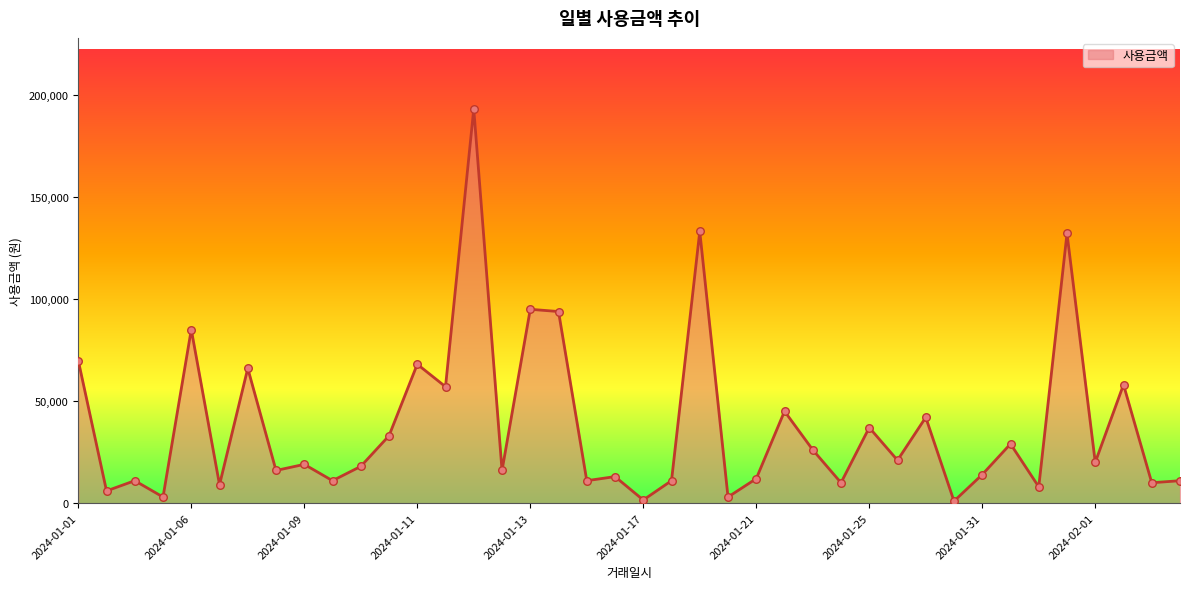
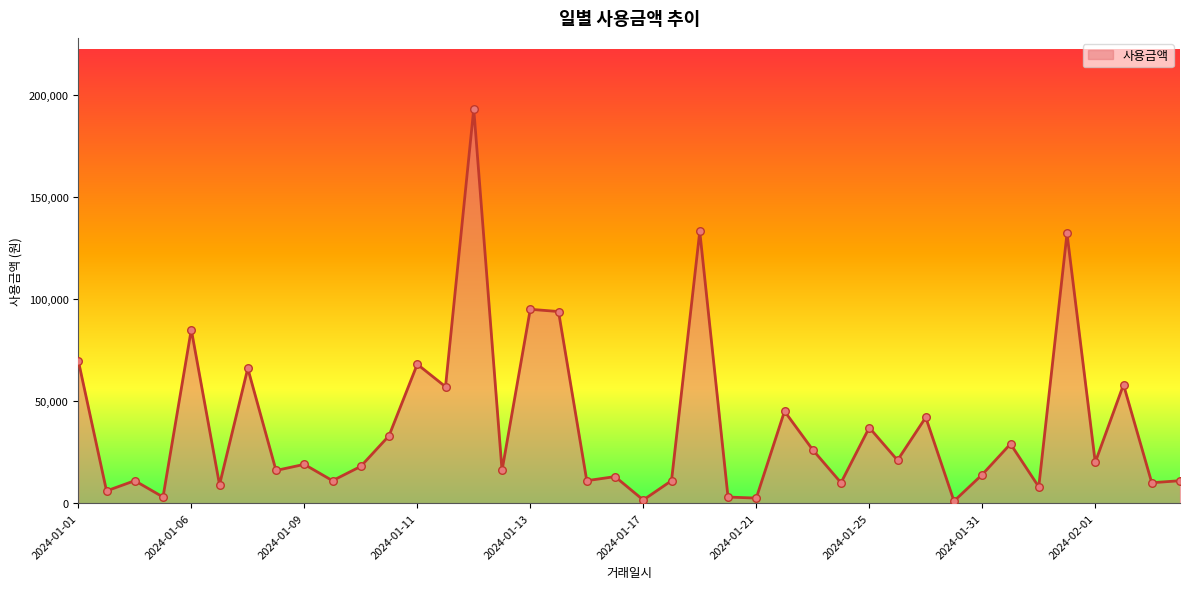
  {
    "2024-01-01": "70,000",
    "2024-01-17": "2,000",
-   "2024-01-21": "12,000",
+   "2024-01-21": "2,000",
    "2024-01-25": "37,000"
  }
